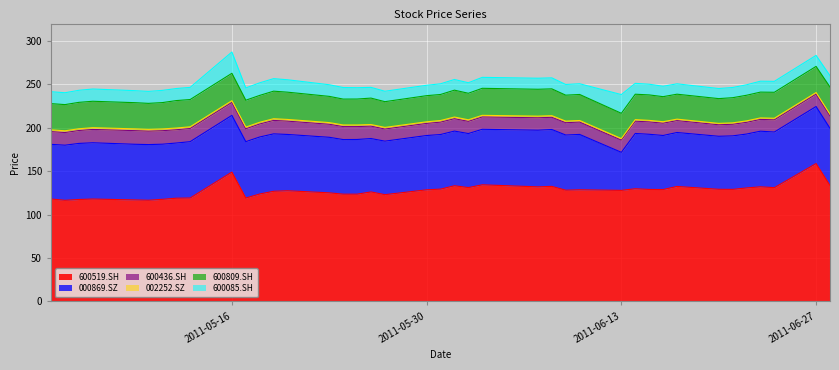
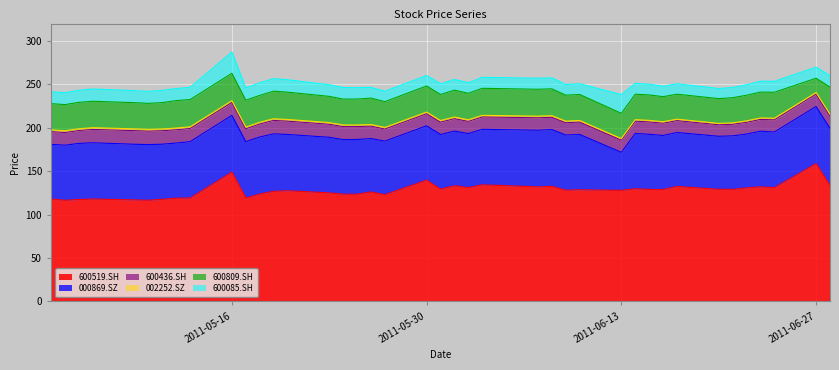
  {
    "600519.SH": {
      "2011-05-16": 150,
-     "2011-05-30": 130,
+     "2011-05-30": 140,
      "2011-06-13": 130,
      "2011-06-27": 160
    },
    "000869.SZ": {
      "2011-05-16": 70,
      "2011-05-30": 60,
      "2011-06-13": 40,
      "2011-06-27": 70
    },
    "600809.SH": {
      "2011-05-16": 30,
      "2011-05-30": 30,
      "2011-06-13": 30,
-     "2011-06-27": 30
+     "2011-06-27": 20
    },
    "600085.SH": {
      "2011-05-16": 20,
      "2011-05-30": 10,
      "2011-06-13": 20,
      "2011-06-27": 10
    }
  }
